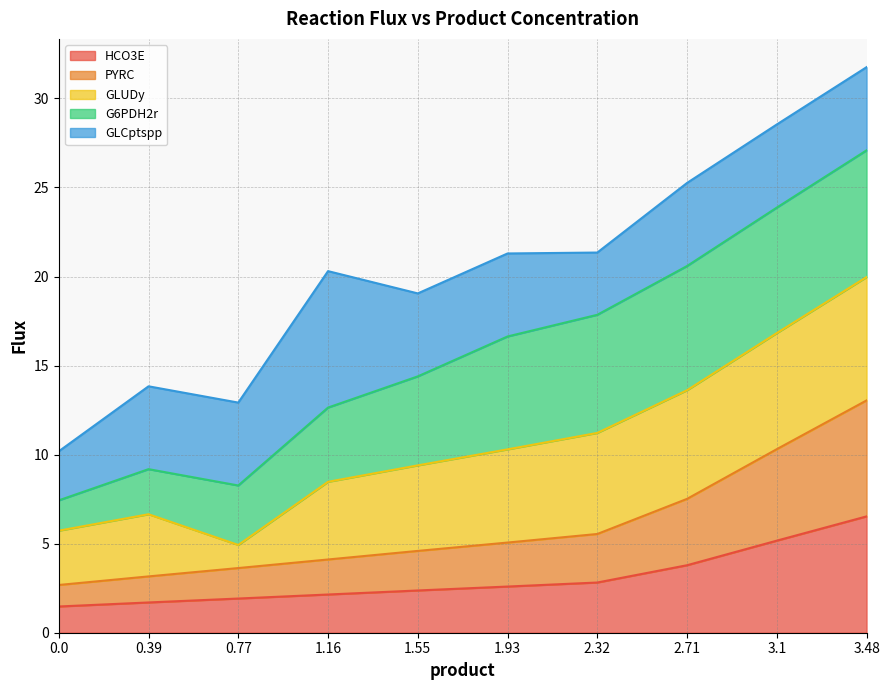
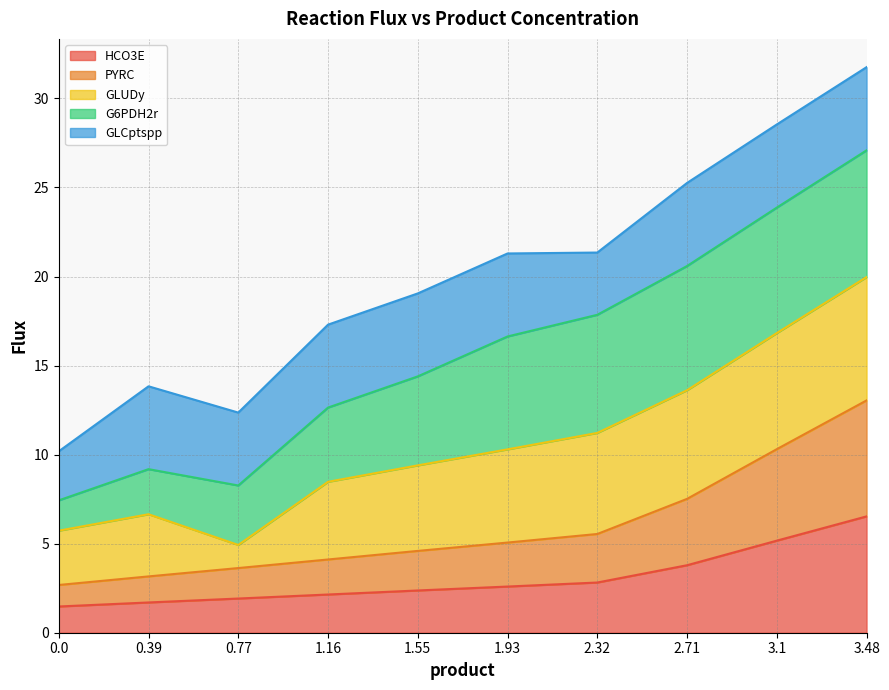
  {
    "GLUDy": {
      "0.0": 3.0,
      "0.39": 3.5,
      "0.77": 1.3,
      "1.16": 4.4,
      "1.55": 4.8,
      "1.93": 5.2,
      "2.32": 5.7,
      "2.71": 6.1,
      "3.1": 6.5,
      "3.48": 6.9
    },
    "G6PDH2r": {
      "0.0": 1.7,
      "0.39": 2.5,
      "0.77": 3.3,
      "1.16": 4.2,
      "1.55": 5.0,
      "1.93": 6.3,
      "2.32": 6.6,
      "2.71": 7.0,
      "3.1": 7.0,
      "3.48": 7.1
    },
    "GLCptspp": {
      "0.0": 2.8,
      "0.39": 4.7,
-     "0.77": 4.7,
-     "1.16": 7.7,
+     "0.77": 4.1,
+     "1.16": 4.7,
      "1.55": 4.7,
      "1.93": 4.7,
      "2.32": 3.5,
      "2.71": 4.7,
      "3.1": 4.7,
      "3.48": 4.7
    }
  }
